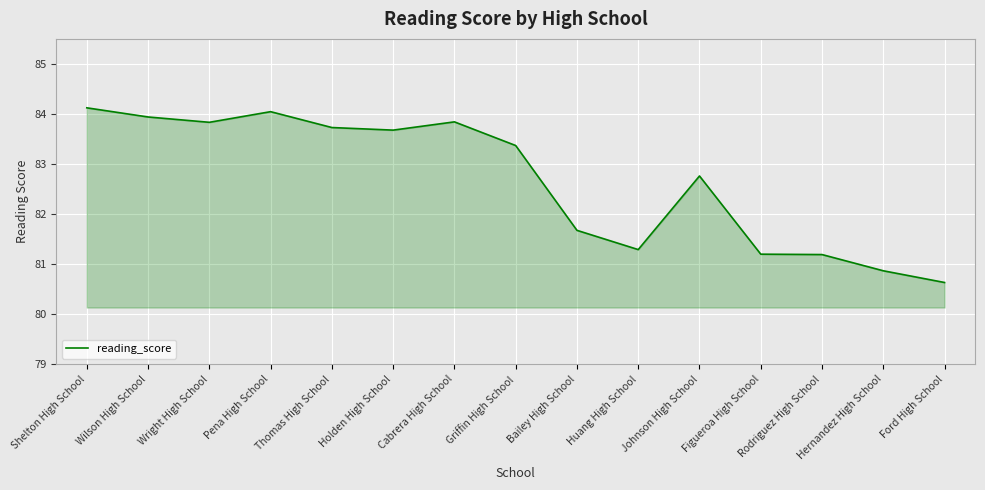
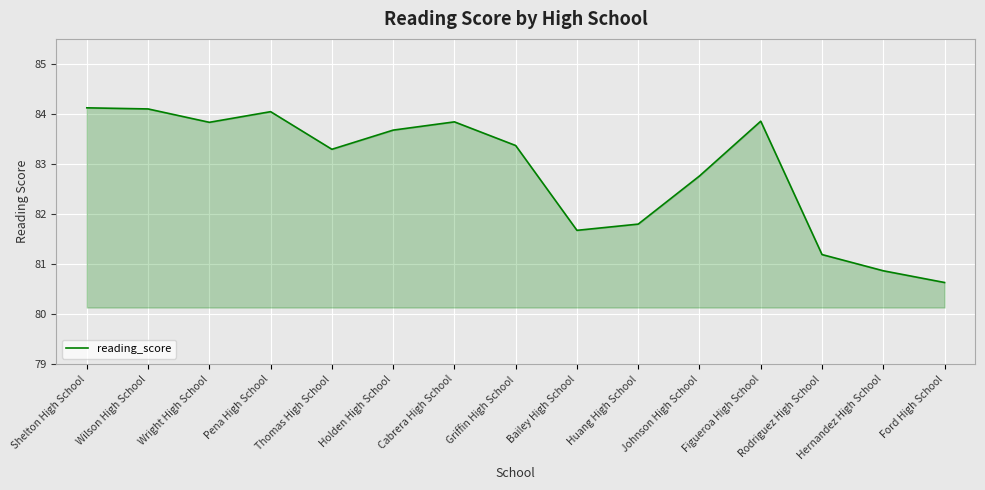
  {
    "Shelton High School": 84.1,
-   "Wilson High School": 83.9,
+   "Wilson High School": 84.1,
    "Wright High School": 83.8,
    "Pena High School": 84.0,
-   "Thomas High School": 83.7,
+   "Thomas High School": 83.3,
    "Holden High School": 83.7,
    "Cabrera High School": 83.8,
    "Griffin High School": 83.4,
    "Bailey High School": 81.7,
-   "Huang High School": 81.3,
+   "Huang High School": 81.8,
    "Johnson High School": 82.8,
-   "Figueroa High School": 81.2,
+   "Figueroa High School": 83.9,
    "Rodriguez High School": 81.2,
    "Hernandez High School": 80.9,
    "Ford High School": 80.6
  }
